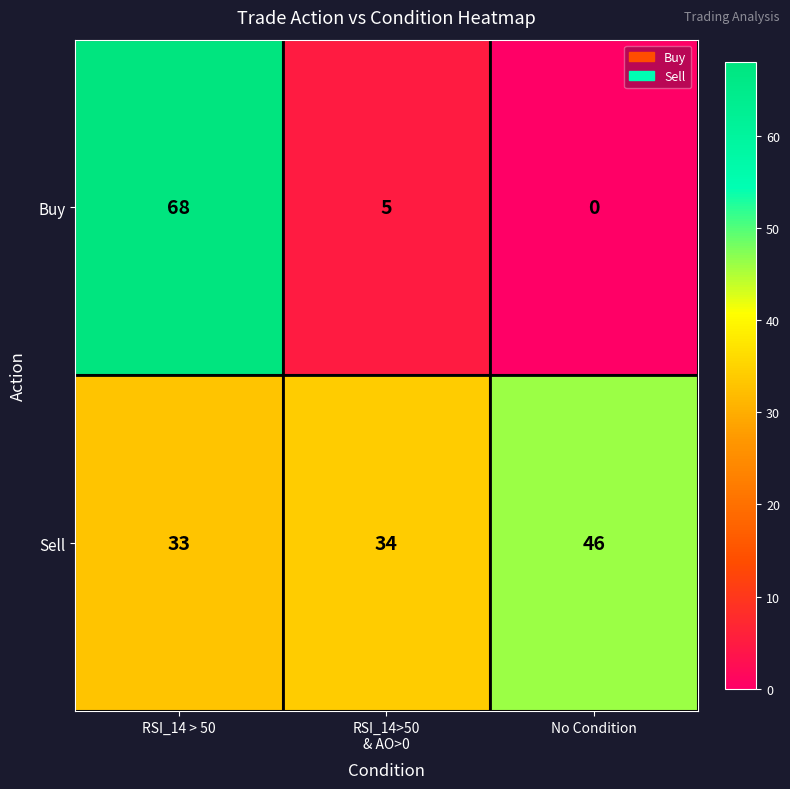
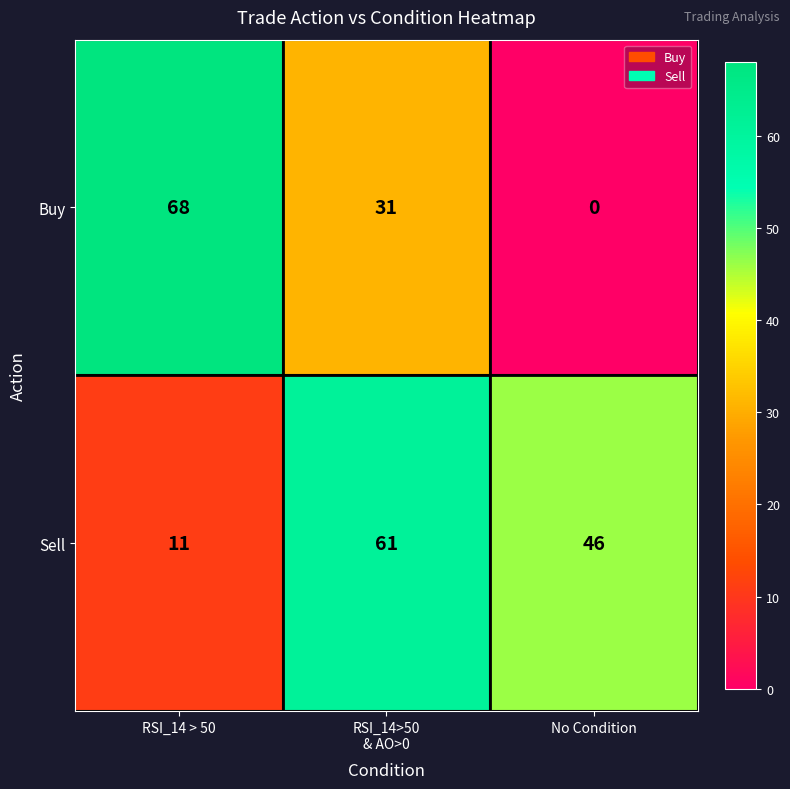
  {
    "Buy": {
      "RSI_14 > 50": 68,
-     "RSI_14>50 & AO>0": 5,
+     "RSI_14>50 & AO>0": 31,
      "No Condition": 0
    },
    "Sell": {
-     "RSI_14 > 50": 33,
-     "RSI_14>50 & AO>0": 34,
+     "RSI_14 > 50": 11,
+     "RSI_14>50 & AO>0": 61,
      "No Condition": 46
    }
  }
